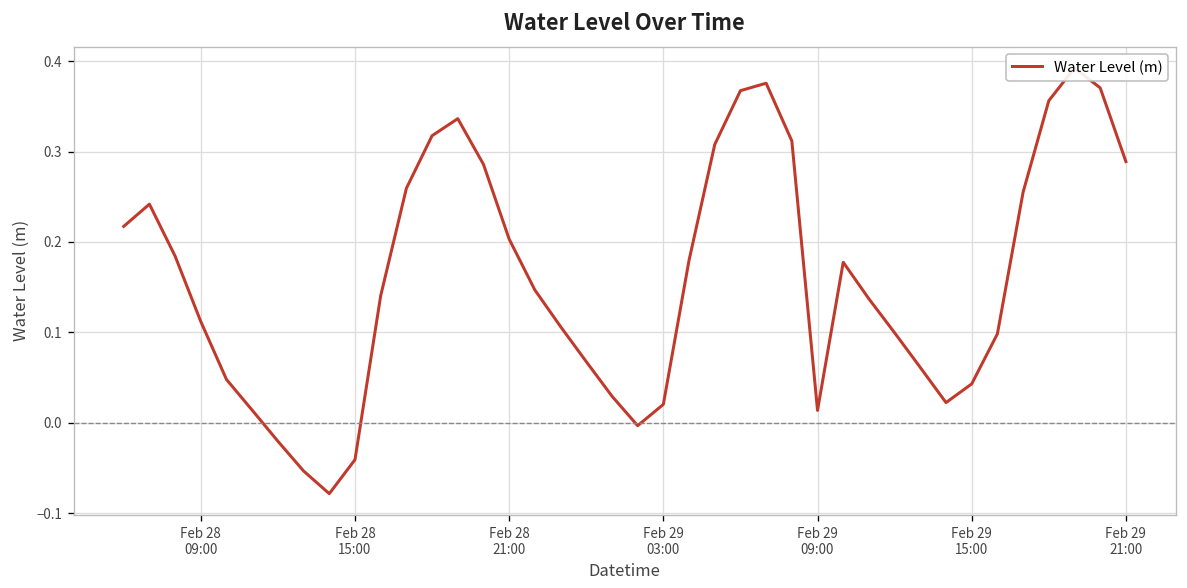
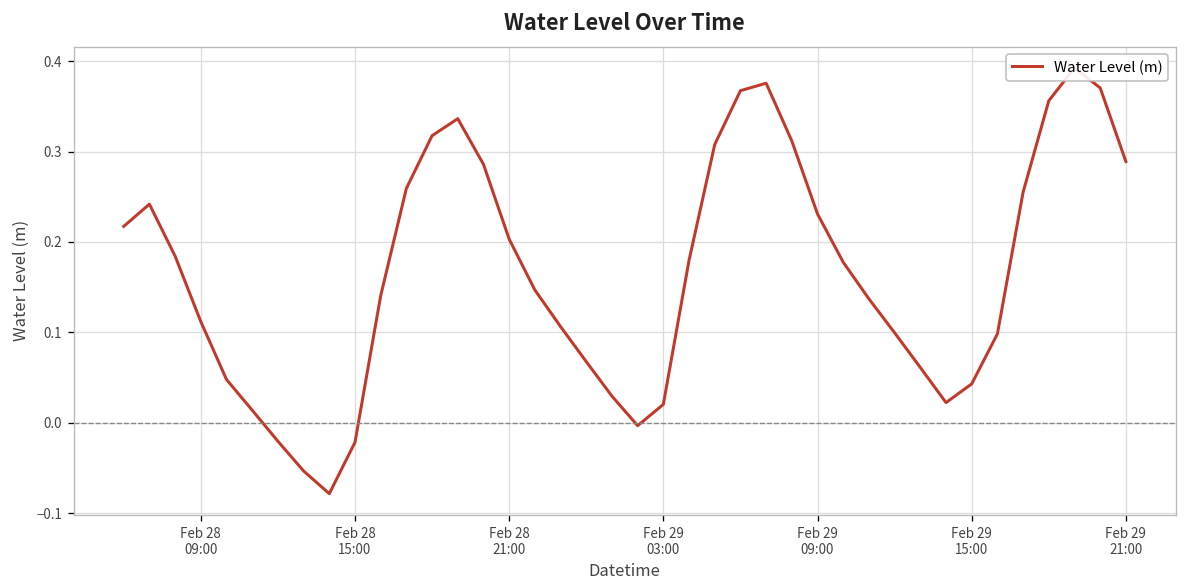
  {
    "Feb 28 09:00": 0.11,
-   "Feb 28 15:00": -0.04,
+   "Feb 28 15:00": -0.02,
    "Feb 28 21:00": 0.20,
    "Feb 29 03:00": 0.02,
-   "Feb 29 09:00": 0.01,
+   "Feb 29 09:00": 0.23,
    "Feb 29 15:00": 0.04,
    "Feb 29 21:00": 0.29
  }
